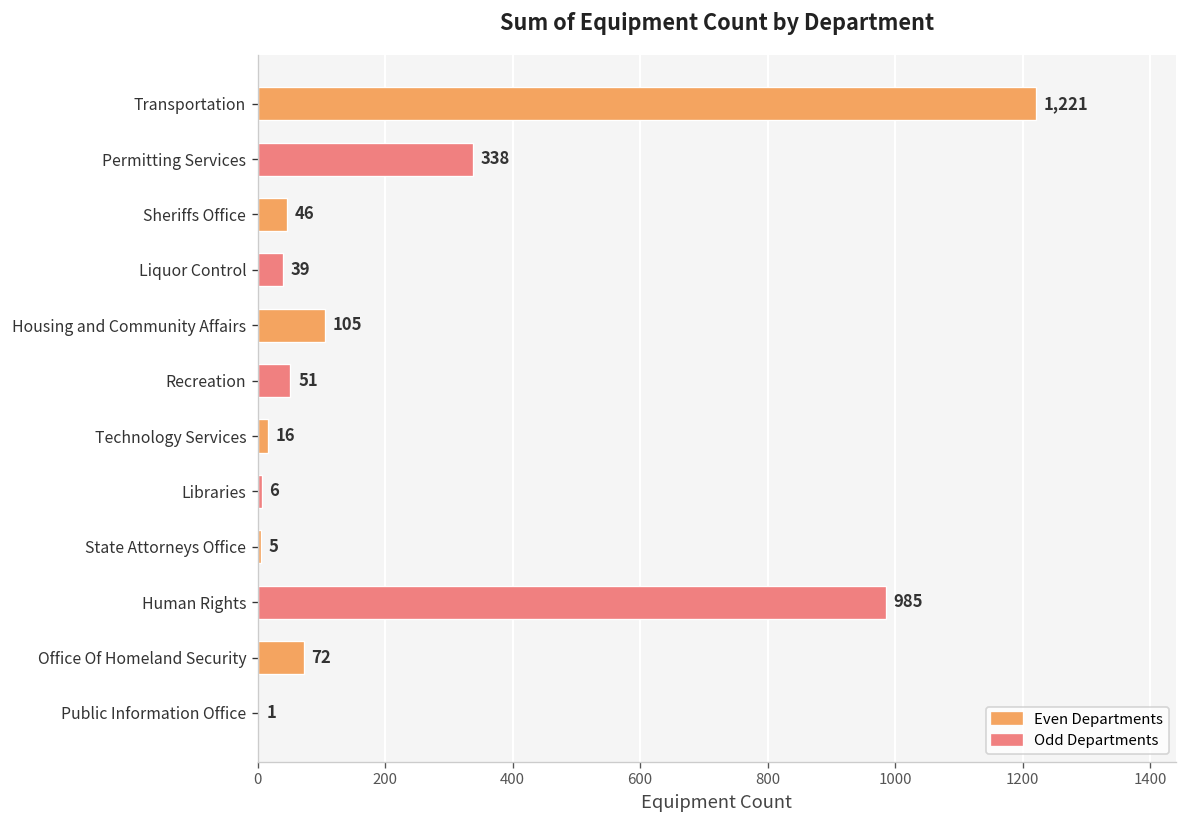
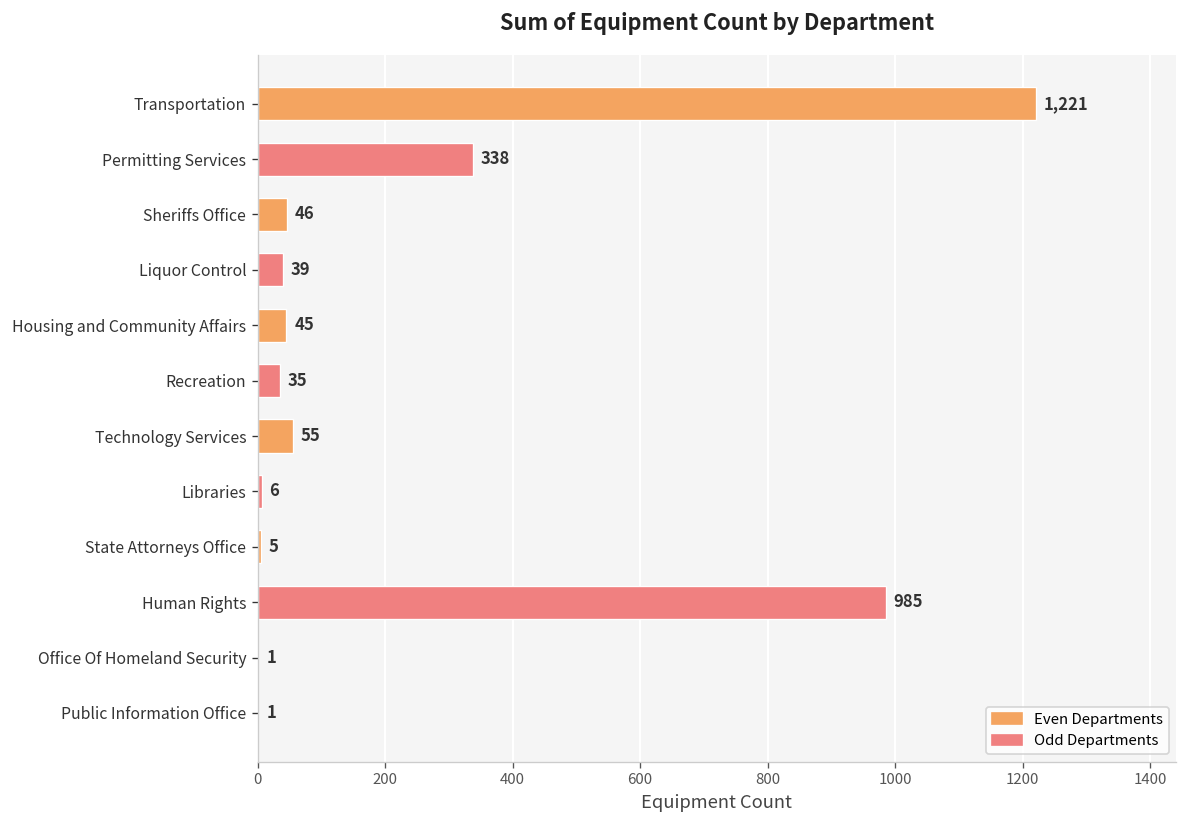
  {
    "Transportation": "1,221",
    "Permitting Services": "338",
    "Sheriffs Office": "46",
    "Liquor Control": "39",
-   "Housing and Community Affairs": "105",
-   "Recreation": "51",
-   "Technology Services": "16",
+   "Housing and Community Affairs": "45",
+   "Recreation": "35",
+   "Technology Services": "55",
    "Libraries": "6",
    "State Attorneys Office": "5",
    "Human Rights": "985",
-   "Office Of Homeland Security": "72",
+   "Office Of Homeland Security": "1",
    "Public Information Office": "1"
  }
